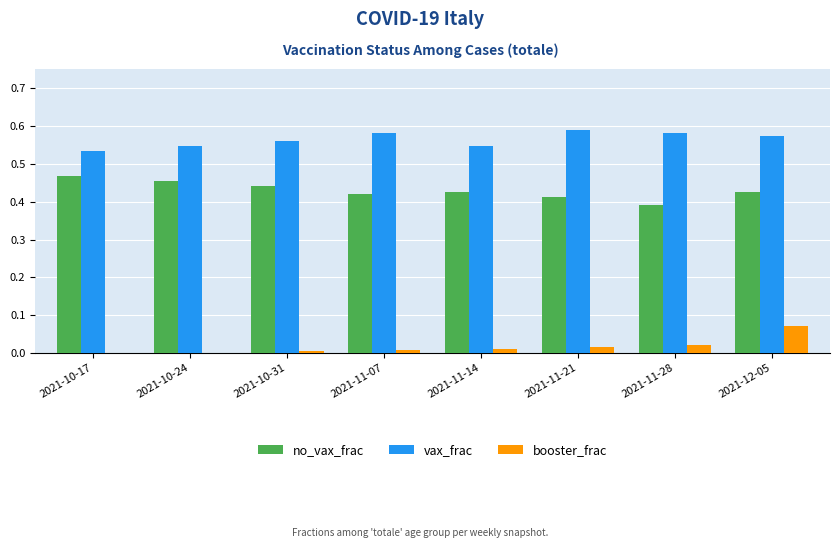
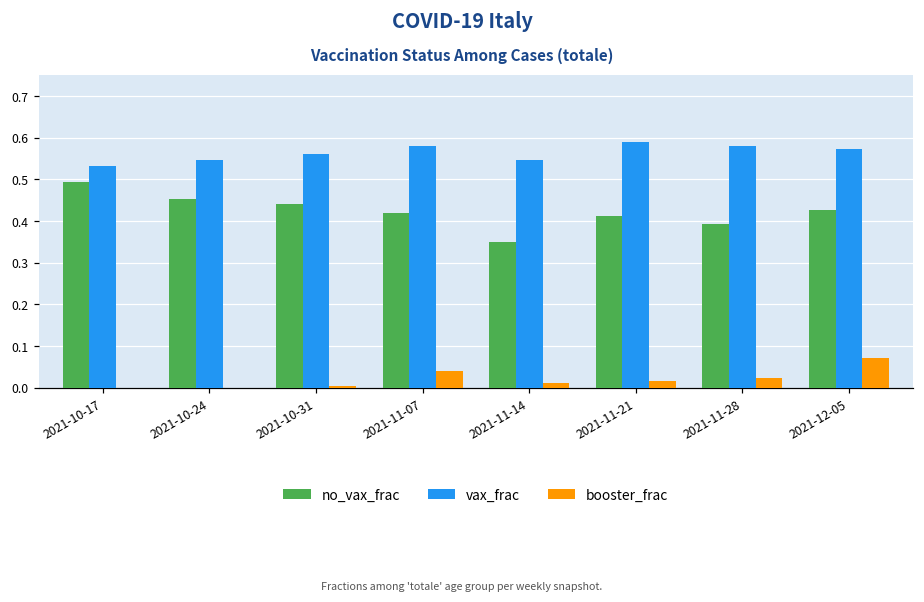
  {
    "no_vax_frac": {
-     "2021-10-17": 0.47,
+     "2021-10-17": 0.49,
      "2021-10-24": 0.45,
      "2021-10-31": 0.44,
      "2021-11-07": 0.42,
-     "2021-11-14": 0.43,
+     "2021-11-14": 0.35,
      "2021-11-21": 0.41,
      "2021-11-28": 0.39,
      "2021-12-05": 0.43
    },
    "vax_frac": {
      "2021-10-17": 0.53,
      "2021-10-24": 0.55,
      "2021-10-31": 0.56,
      "2021-11-07": 0.58,
      "2021-11-14": 0.55,
      "2021-11-21": 0.59,
      "2021-11-28": 0.58,
      "2021-12-05": 0.57
    },
    "booster_frac": {
      "2021-10-17": 0.00,
      "2021-10-24": 0.00,
-     "2021-11-07": 0.01,
+     "2021-11-07": 0.04,
      "2021-11-14": 0.01,
      "2021-11-21": 0.02,
      "2021-11-28": 0.02,
      "2021-12-05": 0.07
    }
  }
